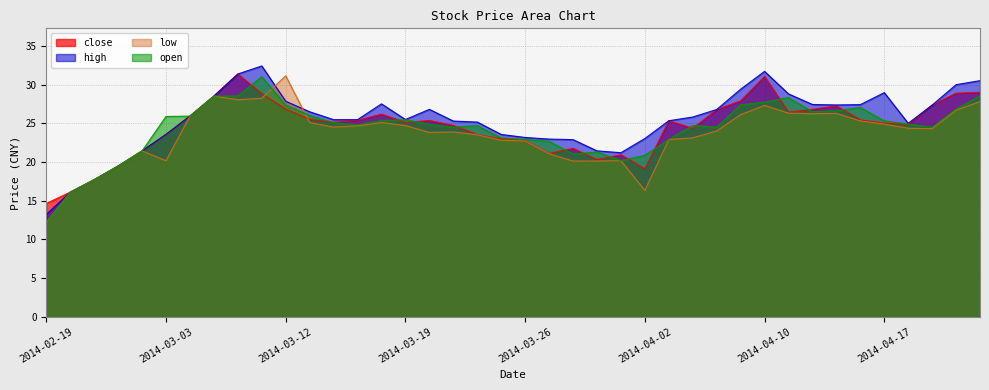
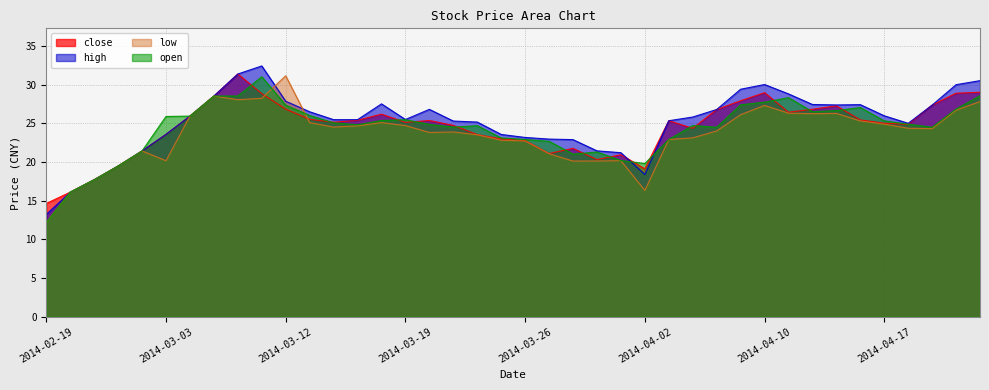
  {
    "close": {
      "2014-02-19": 15,
      "2014-03-12": 27,
      "2014-03-19": 25,
      "2014-04-02": 19,
-     "2014-04-10": 31
+     "2014-04-10": 29
    },
    "high": {
      "2014-02-19": 13,
      "2014-03-12": 28,
-     "2014-04-02": 23,
-     "2014-04-10": 32,
-     "2014-04-17": 29
+     "2014-04-02": 18,
+     "2014-04-10": 30,
+     "2014-04-17": 26
    },
    "low": {
      "2014-03-03": 20,
      "2014-03-12": 31,
      "2014-03-19": 25,
      "2014-04-02": 16,
      "2014-04-10": 27
    },
    "open": {
      "2014-03-03": 26,
      "2014-03-12": 27,
-     "2014-04-02": 21,
+     "2014-04-02": 20,
      "2014-04-10": 28
    }
  }
